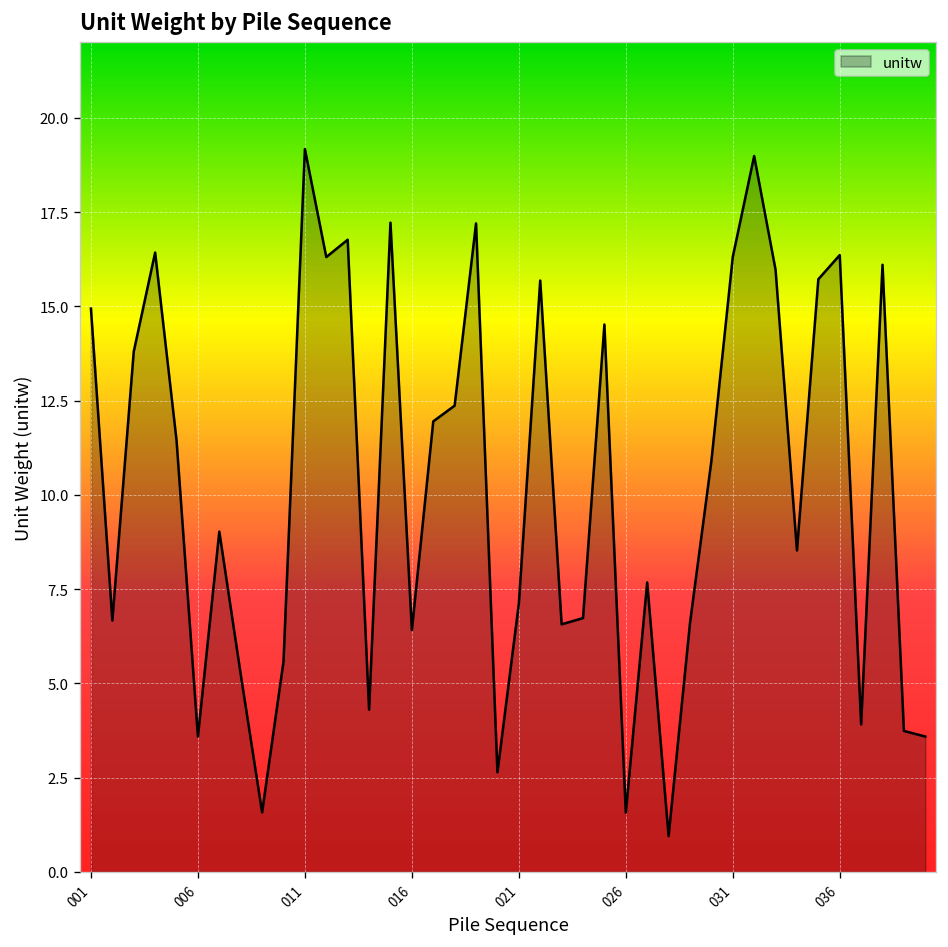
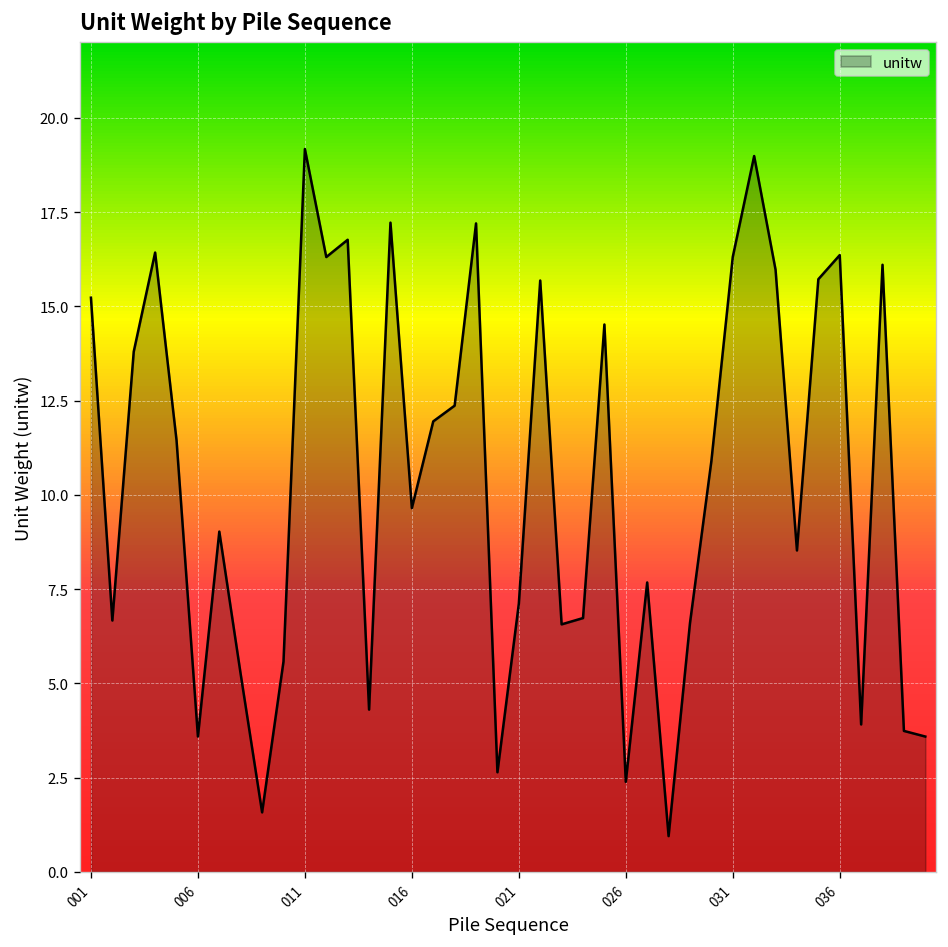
  {
-   "001": 14.9,
+   "001": 15.2,
    "006": 3.6,
    "011": 19.2,
-   "016": 6.4,
+   "016": 9.6,
    "021": 7.1,
-   "026": 1.6,
+   "026": 2.4,
    "031": 16.3,
    "036": 16.4
  }
